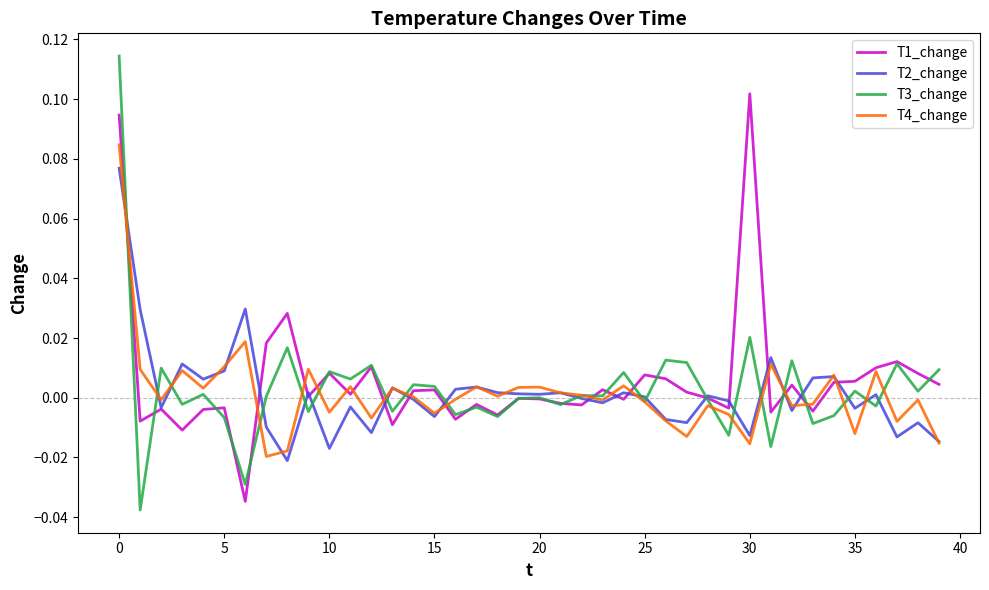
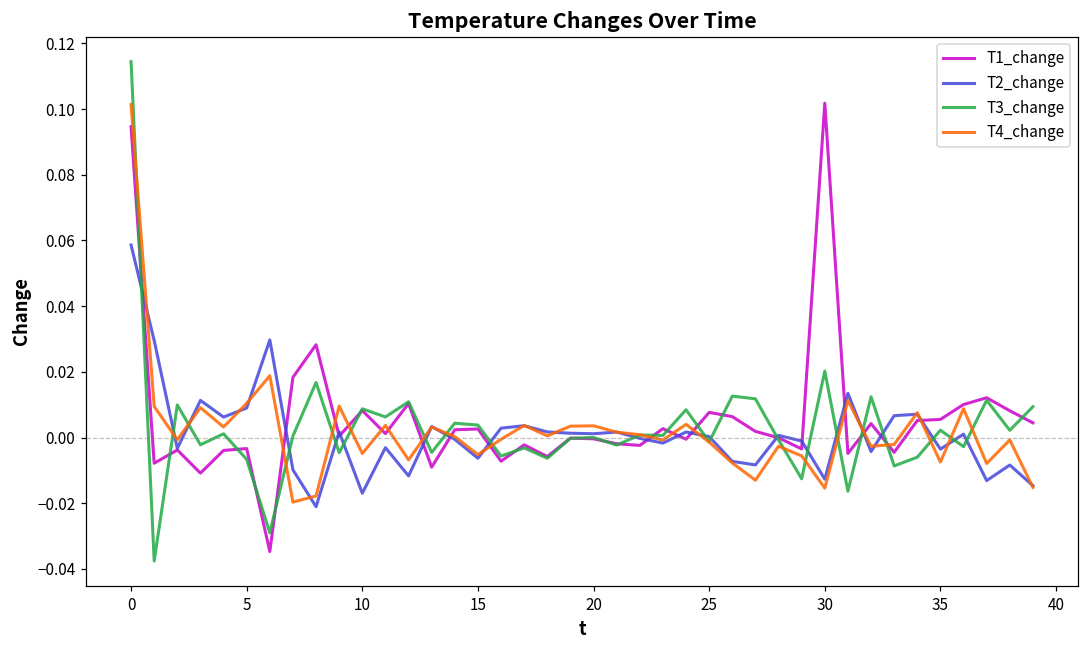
  {
    "T1_change": {
      "0": 0.095,
      "5": -0.003,
      "15": 0.003,
      "25": 0.008,
      "30": 0.102,
      "35": 0.006
    },
    "T2_change": {
-     "0": 0.077,
+     "0": 0.059,
      "5": 0.009,
      "10": -0.017,
      "15": -0.006,
      "20": 0.001,
      "25": 0.000,
      "30": -0.013,
      "35": -0.004
    },
    "T3_change": {
      "0": 0.114,
      "5": -0.007,
      "15": 0.004,
      "30": 0.020,
      "35": 0.002
    },
    "T4_change": {
-     "0": 0.085,
+     "0": 0.101,
      "5": 0.010,
      "10": -0.005,
      "15": -0.005,
      "20": 0.004,
      "30": -0.015,
-     "35": -0.012
+     "35": -0.007
    }
  }
